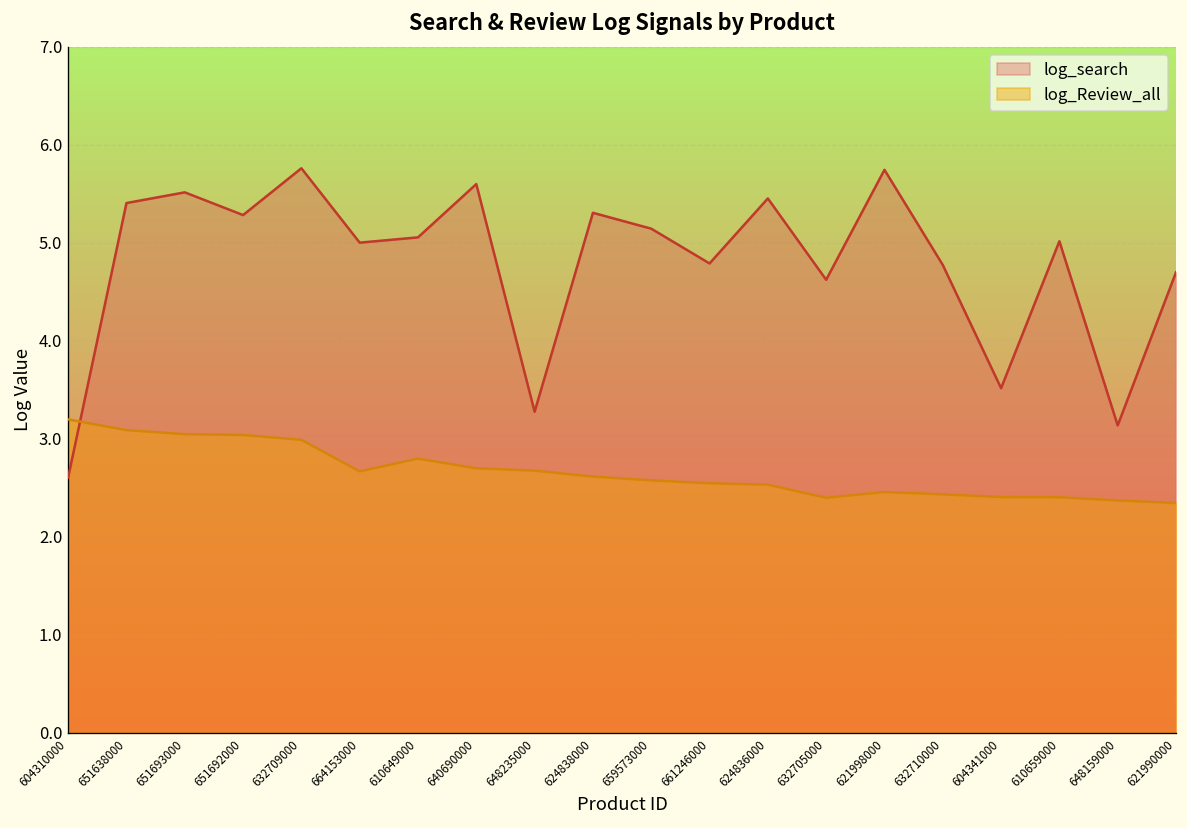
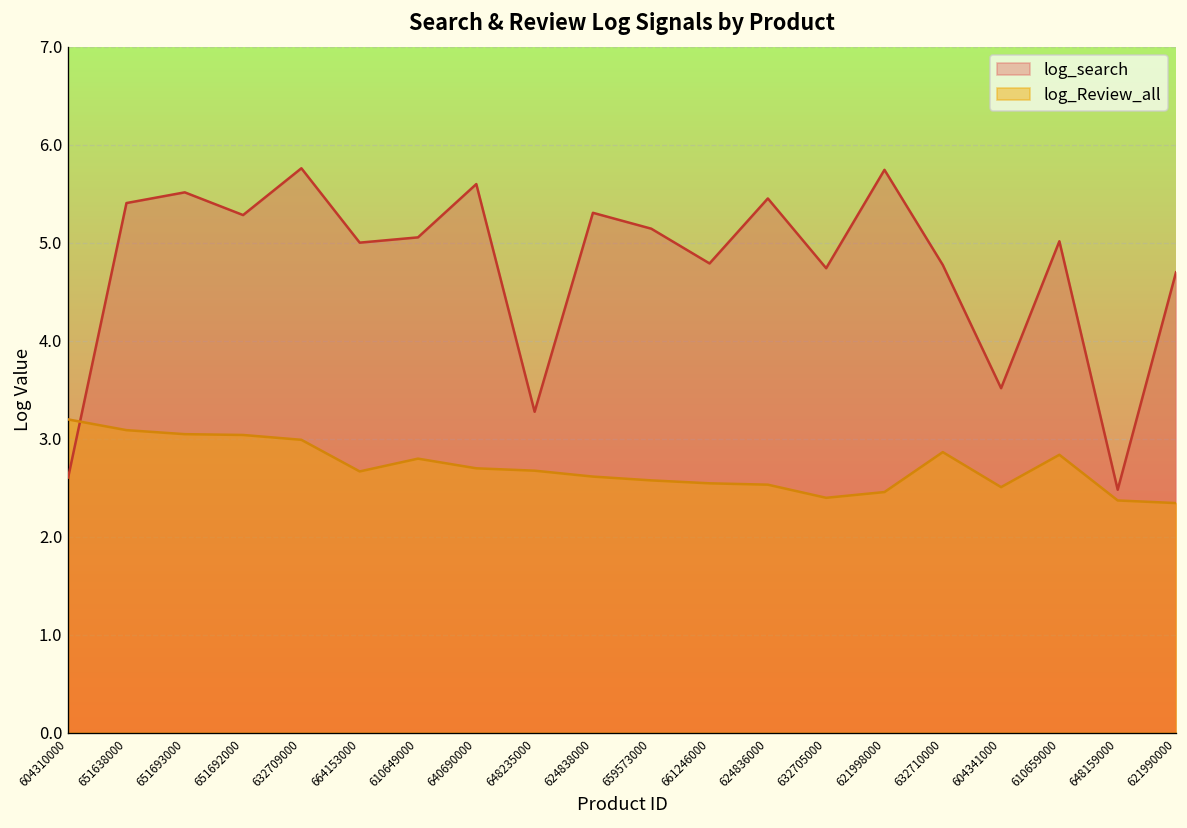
  {
    "log_search": {
      "604310000": 2.6,
      "651638000": 5.4,
      "651693000": 5.5,
      "651692000": 5.3,
      "632709000": 5.8,
      "664153000": 5.0,
      "610649000": 5.1,
      "640690000": 5.6,
      "648235000": 3.3,
      "624838000": 5.3,
      "659573000": 5.1,
      "661246000": 4.8,
      "624836000": 5.5,
-     "632705000": 4.6,
+     "632705000": 4.7,
      "621998000": 5.7,
      "632710000": 4.8,
      "604341000": 3.5,
      "610659000": 5.0,
-     "648159000": 3.1,
+     "648159000": 2.5,
      "621990000": 4.7
    },
    "log_Review_all": {
      "604310000": 3.2,
      "651638000": 3.1,
      "651693000": 3.0,
      "651692000": 3.0,
      "632709000": 3.0,
      "664153000": 2.7,
      "610649000": 2.8,
      "640690000": 2.7,
      "648235000": 2.7,
      "624838000": 2.6,
      "659573000": 2.6,
      "661246000": 2.5,
      "624836000": 2.5,
      "632705000": 2.4,
      "621998000": 2.5,
-     "632710000": 2.4,
-     "604341000": 2.4,
-     "610659000": 2.4,
+     "632710000": 2.9,
+     "604341000": 2.5,
+     "610659000": 2.8,
      "648159000": 2.4,
      "621990000": 2.3
    }
  }
